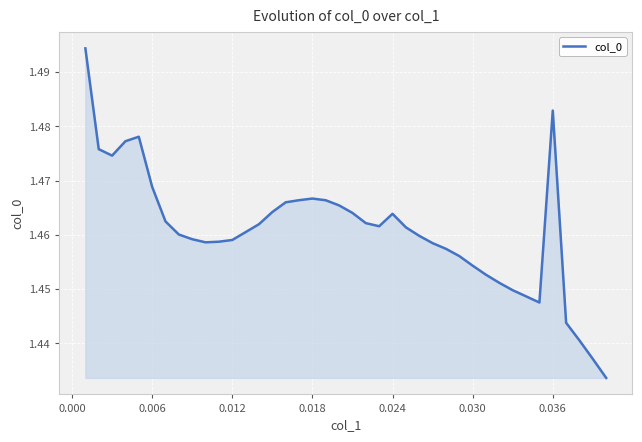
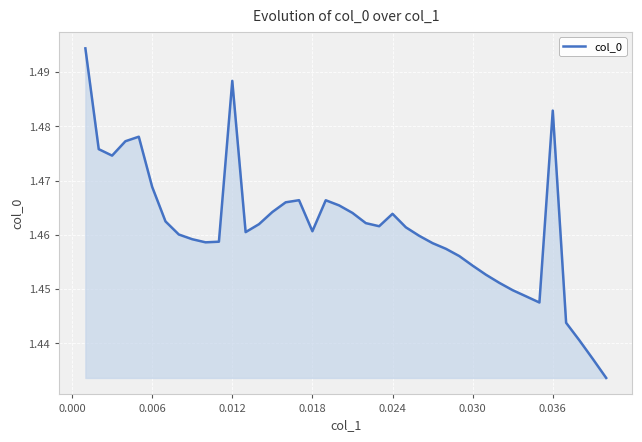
  {
    "0.006": 1.469,
-   "0.012": 1.459,
-   "0.018": 1.467,
+   "0.012": 1.488,
+   "0.018": 1.461,
    "0.024": 1.464,
    "0.030": 1.454,
    "0.036": 1.483
  }
